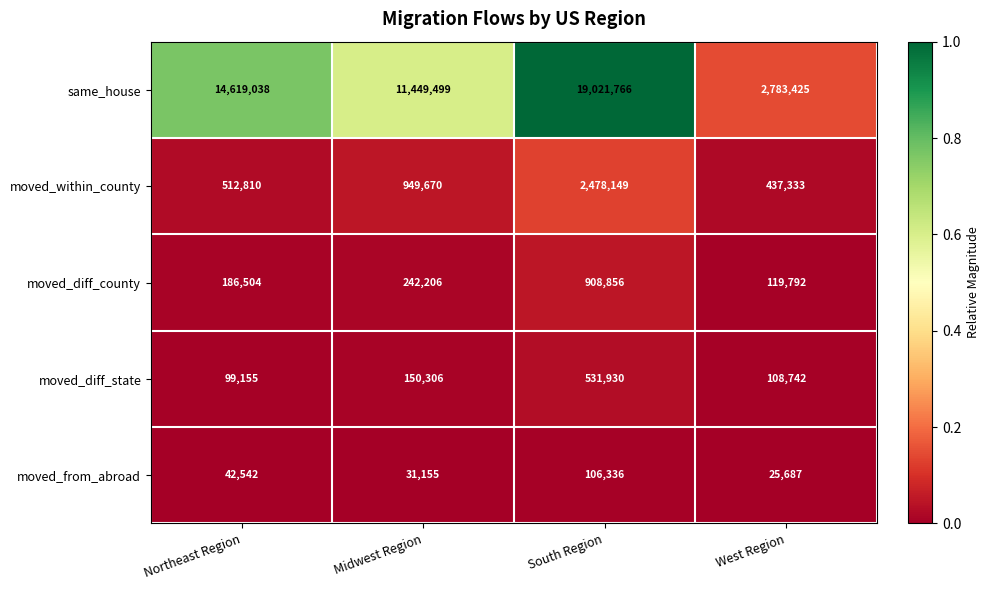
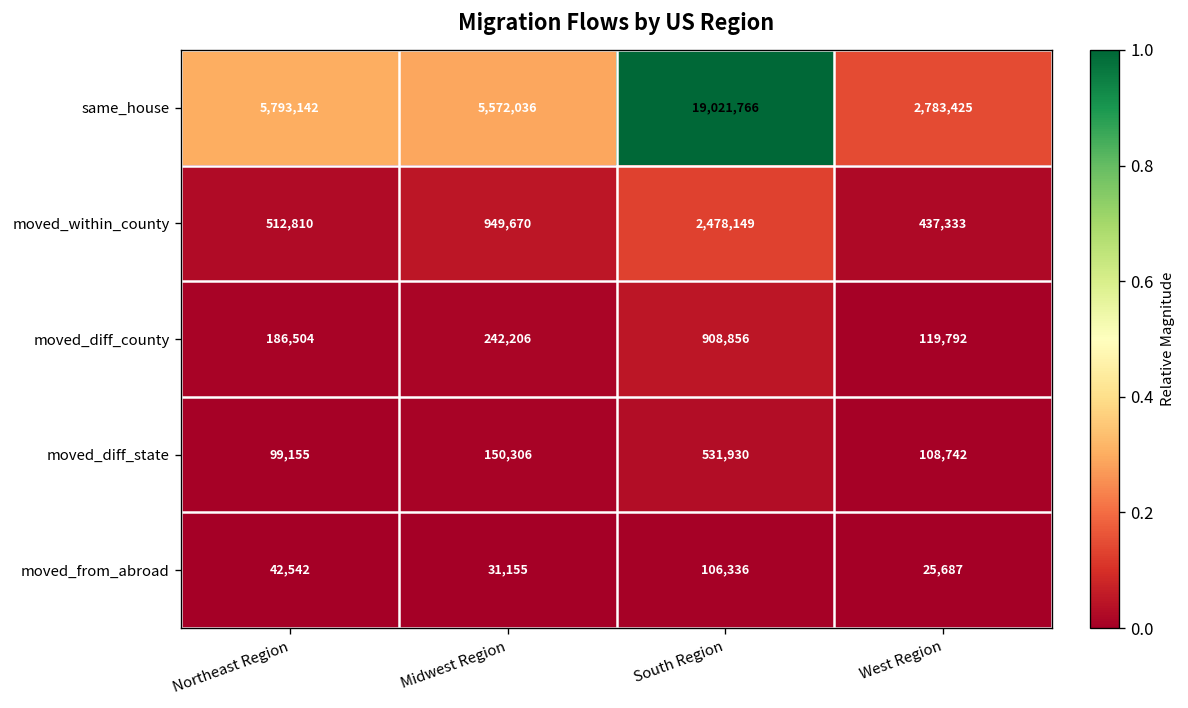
  {
    "same_house": {
-     "Northeast Region": "14,619,038",
-     "Midwest Region": "11,449,499",
+     "Northeast Region": "5,793,142",
+     "Midwest Region": "5,572,036",
      "South Region": "19,021,766",
      "West Region": "2,783,425"
    },
    "moved_within_county": {
      "Northeast Region": "512,810",
      "Midwest Region": "949,670",
      "South Region": "2,478,149",
      "West Region": "437,333"
    },
    "moved_diff_county": {
      "Northeast Region": "186,504",
      "Midwest Region": "242,206",
      "South Region": "908,856",
      "West Region": "119,792"
    },
    "moved_diff_state": {
      "Northeast Region": "99,155",
      "Midwest Region": "150,306",
      "South Region": "531,930",
      "West Region": "108,742"
    },
    "moved_from_abroad": {
      "Northeast Region": "42,542",
      "Midwest Region": "31,155",
      "South Region": "106,336",
      "West Region": "25,687"
    }
  }
